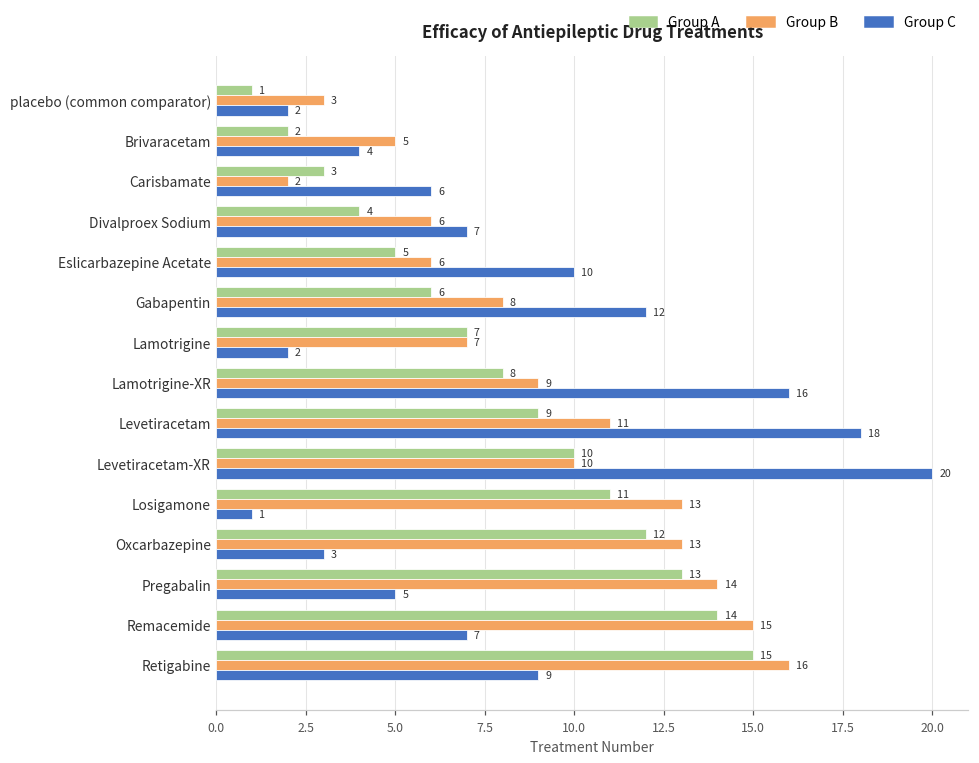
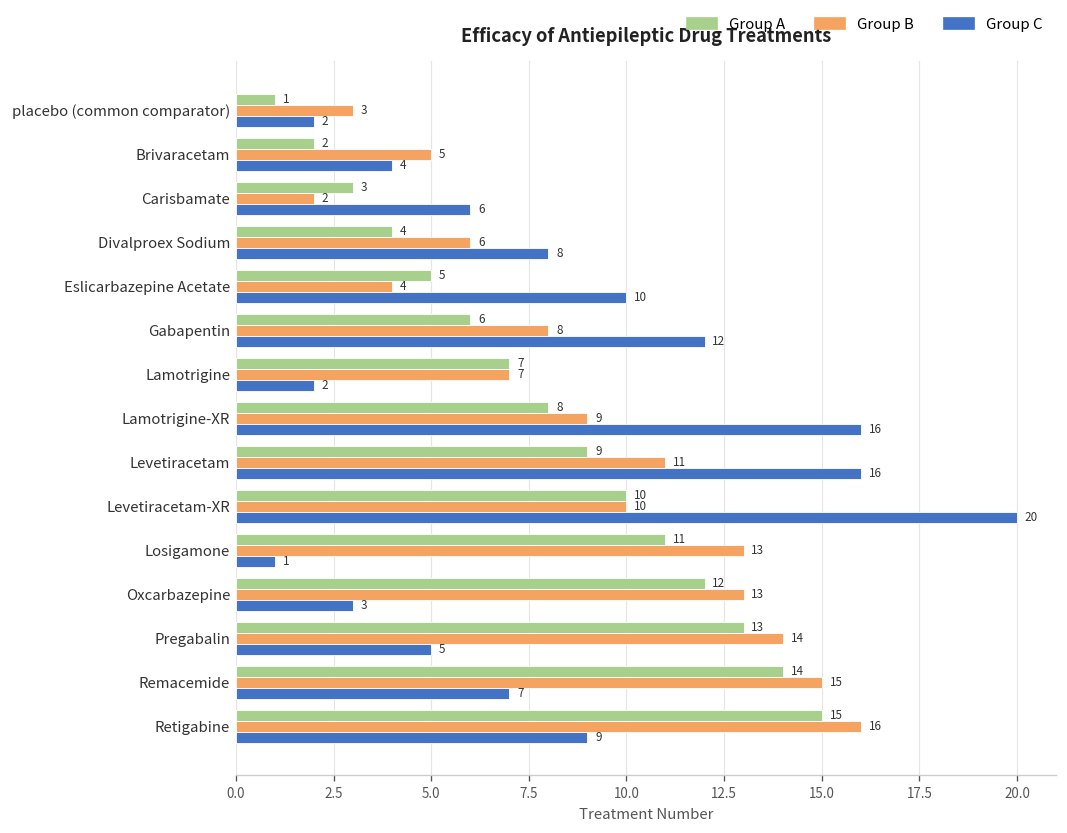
  {
    "Group A": {
      "placebo (common comparator)": 1,
      "Brivaracetam": 2,
      "Carisbamate": 3,
      "Divalproex Sodium": 4,
      "Eslicarbazepine Acetate": 5,
      "Gabapentin": 6,
      "Lamotrigine": 7,
      "Lamotrigine-XR": 8,
      "Levetiracetam": 9,
      "Levetiracetam-XR": 10,
      "Losigamone": 11,
      "Oxcarbazepine": 12,
      "Pregabalin": 13,
      "Remacemide": 14,
      "Retigabine": 15
    },
    "Group B": {
      "placebo (common comparator)": 3,
      "Brivaracetam": 5,
      "Carisbamate": 2,
      "Divalproex Sodium": 6,
-     "Eslicarbazepine Acetate": 6,
+     "Eslicarbazepine Acetate": 4,
      "Gabapentin": 8,
      "Lamotrigine": 7,
      "Lamotrigine-XR": 9,
      "Levetiracetam": 11,
      "Levetiracetam-XR": 10,
      "Losigamone": 13,
      "Oxcarbazepine": 13,
      "Pregabalin": 14,
      "Remacemide": 15,
      "Retigabine": 16
    },
    "Group C": {
      "placebo (common comparator)": 2,
      "Brivaracetam": 4,
      "Carisbamate": 6,
-     "Divalproex Sodium": 7,
+     "Divalproex Sodium": 8,
      "Eslicarbazepine Acetate": 10,
      "Gabapentin": 12,
      "Lamotrigine": 2,
      "Lamotrigine-XR": 16,
-     "Levetiracetam": 18,
+     "Levetiracetam": 16,
      "Levetiracetam-XR": 20,
      "Losigamone": 1,
      "Oxcarbazepine": 3,
      "Pregabalin": 5,
      "Remacemide": 7,
      "Retigabine": 9
    }
  }
